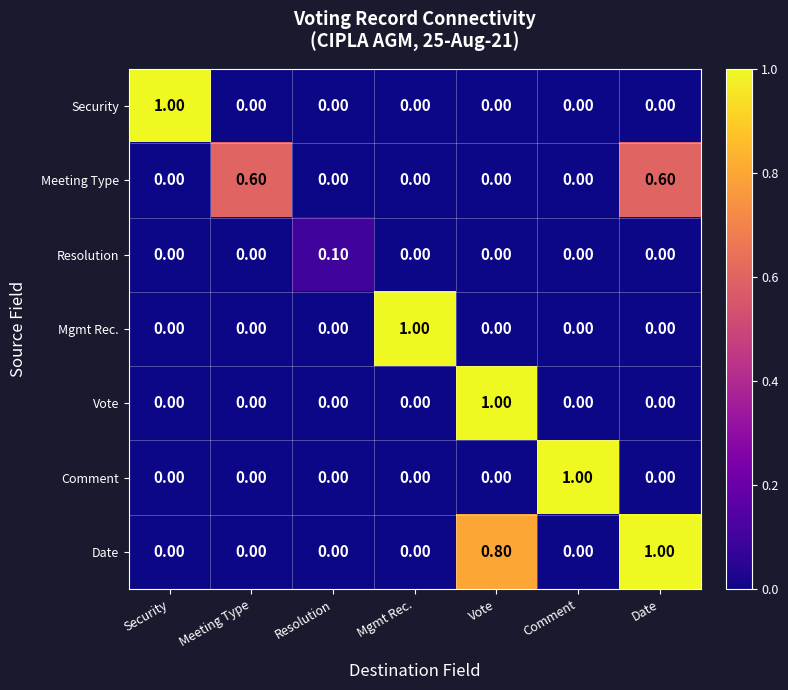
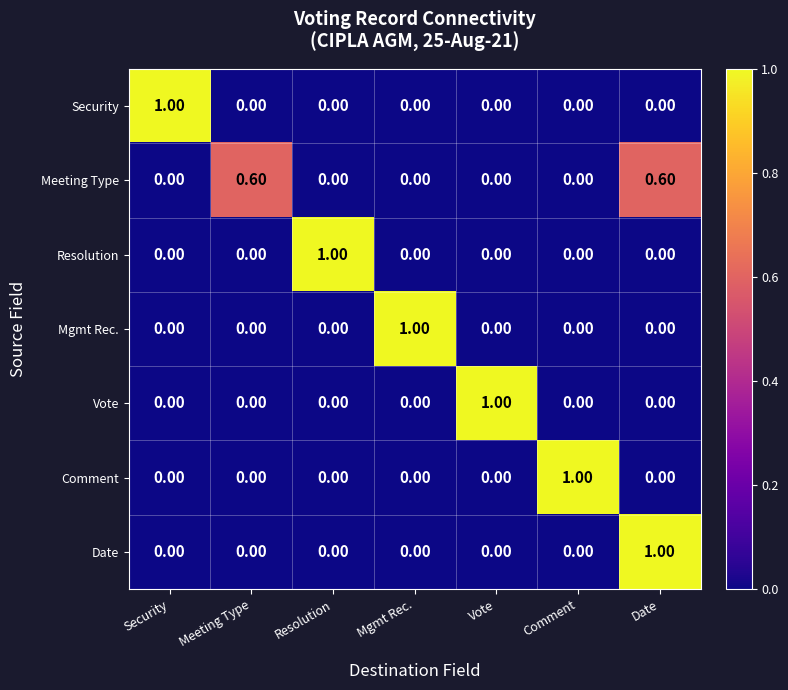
  {
    "Security": {
      "Security": 1.00,
      "Meeting Type": 0.00,
      "Resolution": 0.00,
      "Mgmt Rec.": 0.00,
      "Vote": 0.00,
      "Comment": 0.00,
      "Date": 0.00
    },
    "Meeting Type": {
      "Security": 0.00,
      "Meeting Type": 0.60,
      "Resolution": 0.00,
      "Mgmt Rec.": 0.00,
      "Vote": 0.00,
      "Comment": 0.00,
      "Date": 0.60
    },
    "Resolution": {
      "Security": 0.00,
      "Meeting Type": 0.00,
-     "Resolution": 0.10,
+     "Resolution": 1.00,
      "Mgmt Rec.": 0.00,
      "Vote": 0.00,
      "Comment": 0.00,
      "Date": 0.00
    },
    "Mgmt Rec.": {
      "Security": 0.00,
      "Meeting Type": 0.00,
      "Resolution": 0.00,
      "Mgmt Rec.": 1.00,
      "Vote": 0.00,
      "Comment": 0.00,
      "Date": 0.00
    },
    "Vote": {
      "Security": 0.00,
      "Meeting Type": 0.00,
      "Resolution": 0.00,
      "Mgmt Rec.": 0.00,
      "Vote": 1.00,
      "Comment": 0.00,
      "Date": 0.00
    },
    "Comment": {
      "Security": 0.00,
      "Meeting Type": 0.00,
      "Resolution": 0.00,
      "Mgmt Rec.": 0.00,
      "Vote": 0.00,
      "Comment": 1.00,
      "Date": 0.00
    },
    "Date": {
      "Security": 0.00,
      "Meeting Type": 0.00,
      "Resolution": 0.00,
      "Mgmt Rec.": 0.00,
-     "Vote": 0.80,
+     "Vote": 0.00,
      "Comment": 0.00,
      "Date": 1.00
    }
  }
